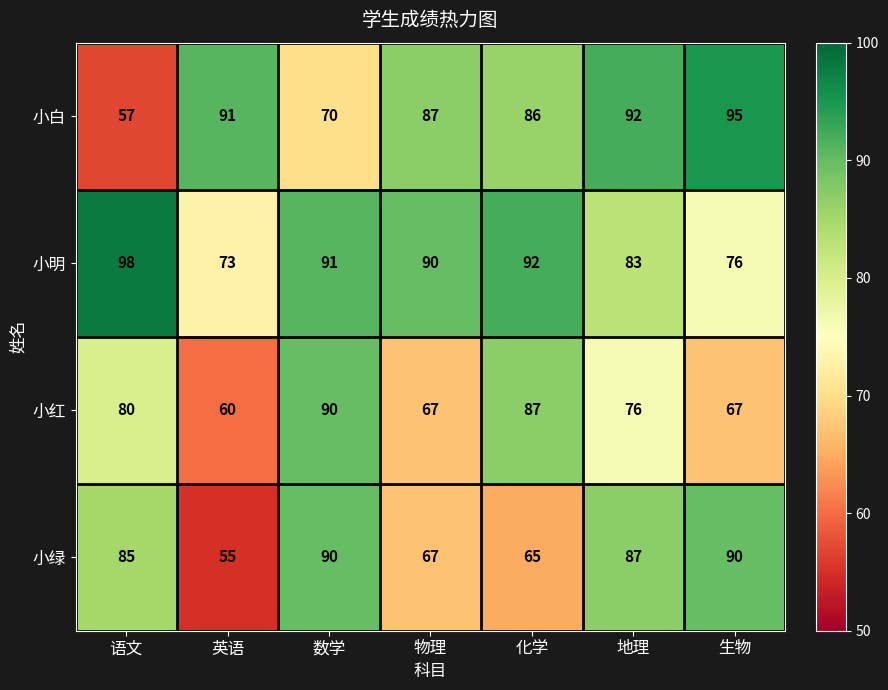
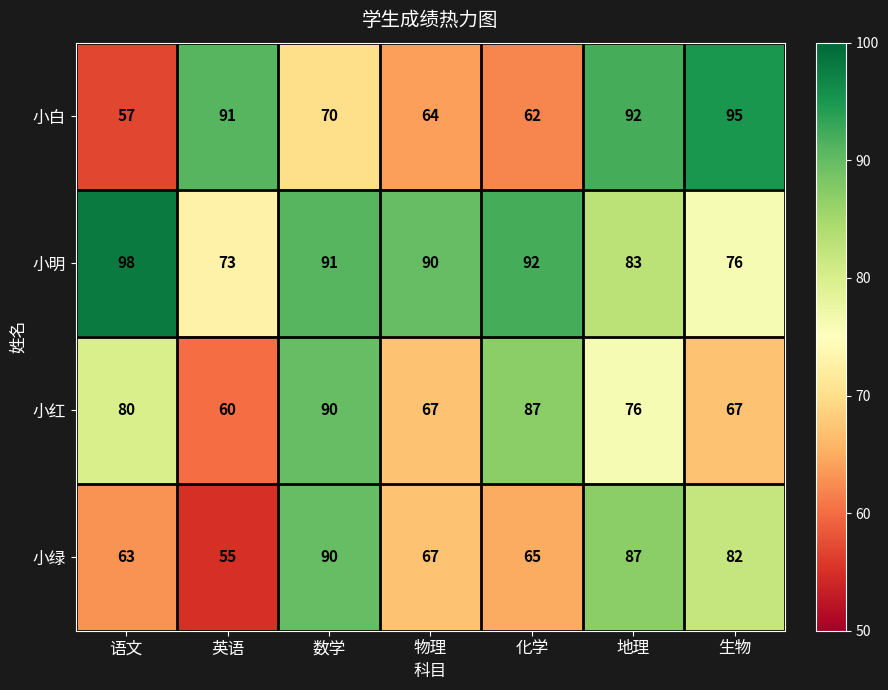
  {
    "小白": {
      "语文": 57,
      "英语": 91,
      "数学": 70,
-     "物理": 87,
-     "化学": 86,
+     "物理": 64,
+     "化学": 62,
      "地理": 92,
      "生物": 95
    },
    "小明": {
      "语文": 98,
      "英语": 73,
      "数学": 91,
      "物理": 90,
      "化学": 92,
      "地理": 83,
      "生物": 76
    },
    "小红": {
      "语文": 80,
      "英语": 60,
      "数学": 90,
      "物理": 67,
      "化学": 87,
      "地理": 76,
      "生物": 67
    },
    "小绿": {
-     "语文": 85,
+     "语文": 63,
      "英语": 55,
      "数学": 90,
      "物理": 67,
      "化学": 65,
      "地理": 87,
-     "生物": 90
+     "生物": 82
    }
  }
